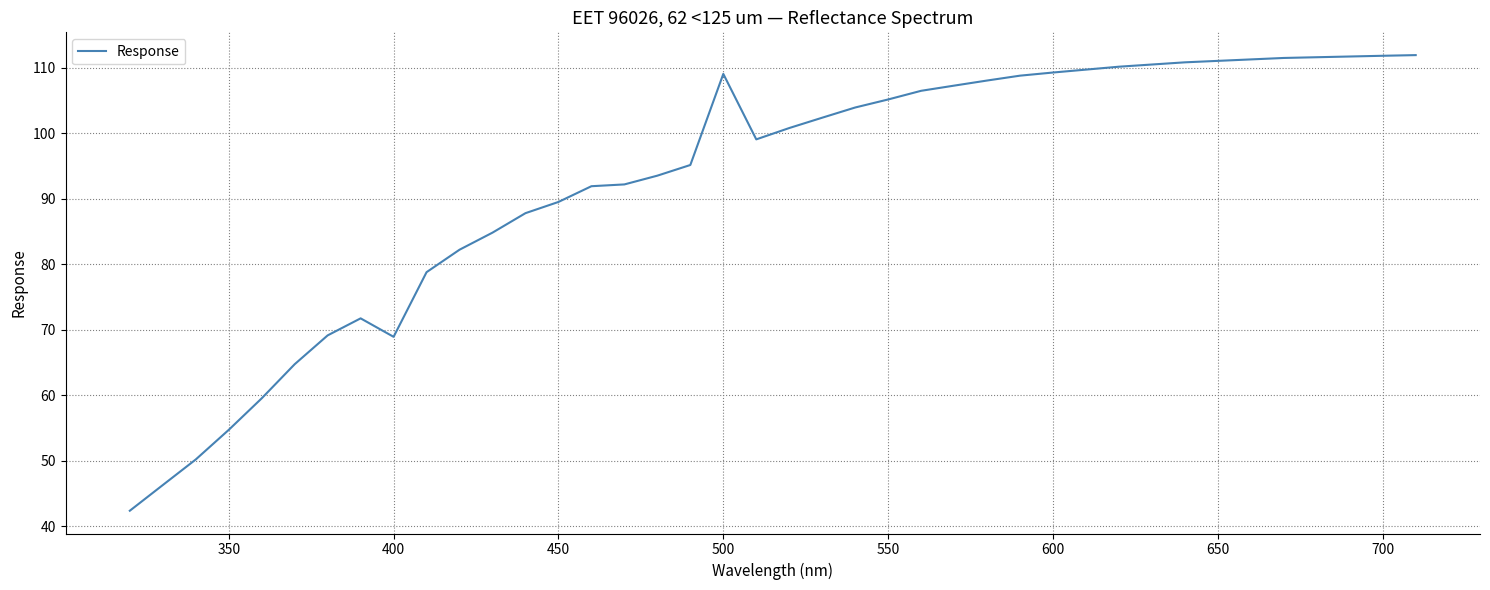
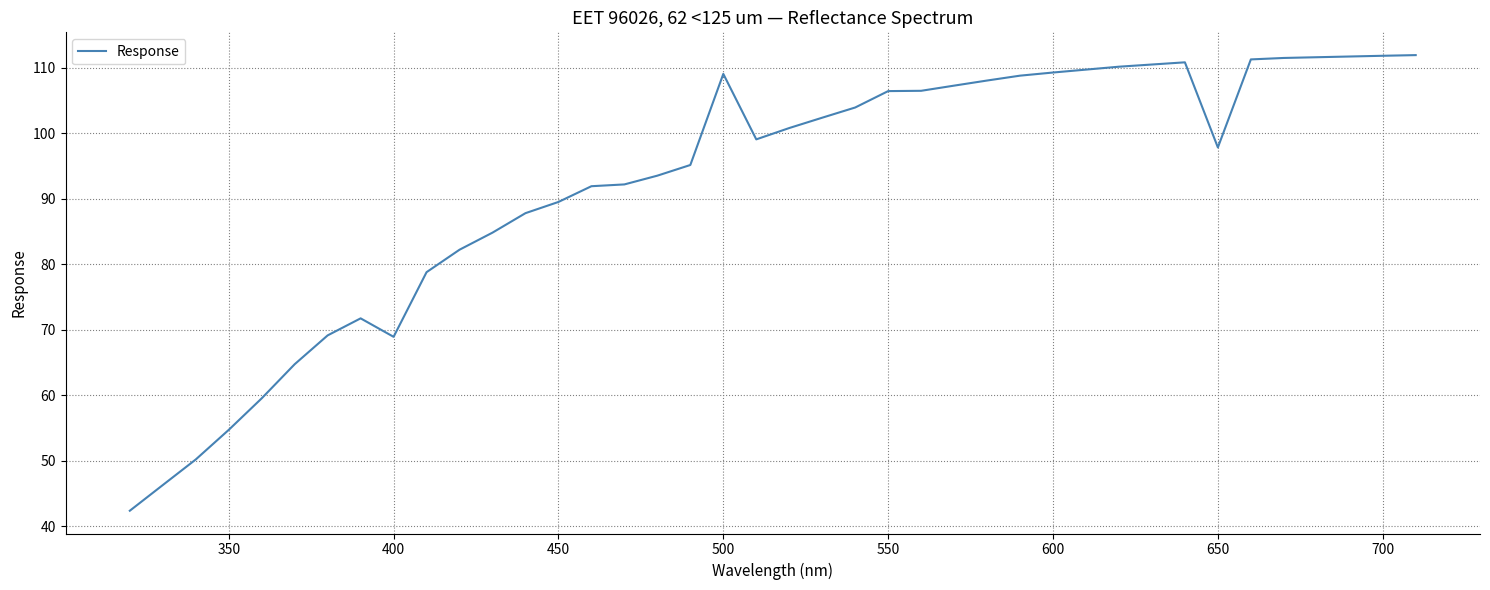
  {
    "350": 55,
    "400": 69,
    "450": 89,
    "500": 109,
-   "550": 105,
+   "550": 106,
    "600": 109,
-   "650": 111,
+   "650": 98,
    "700": 112
  }
